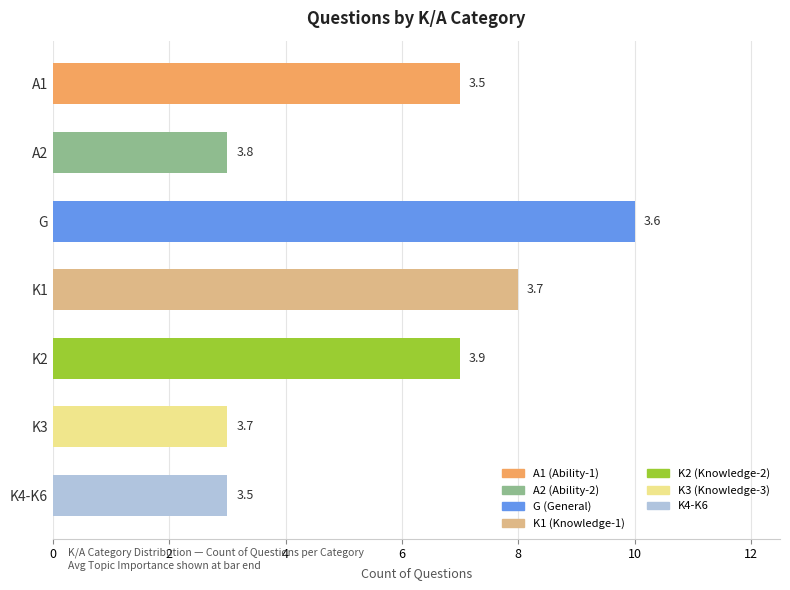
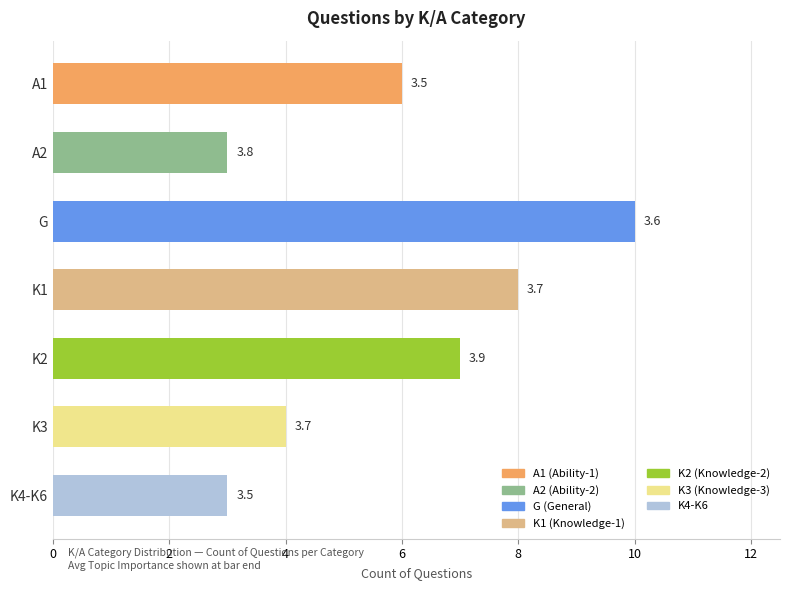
  {
-   "A1": 7,
-   "K3": 3
+   "A1": 6,
+   "K3": 4
  }
